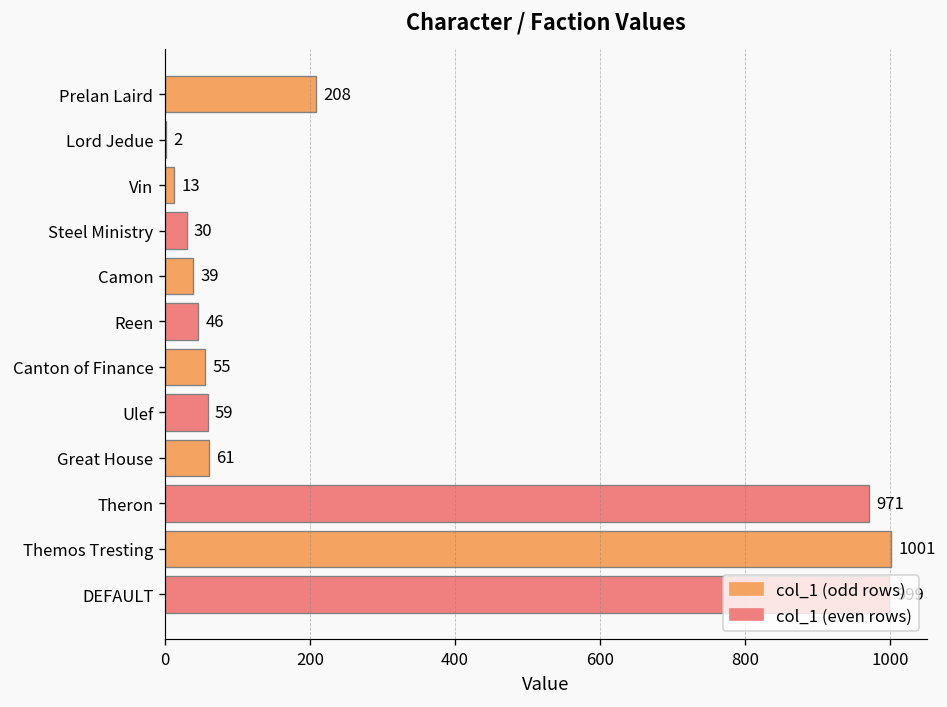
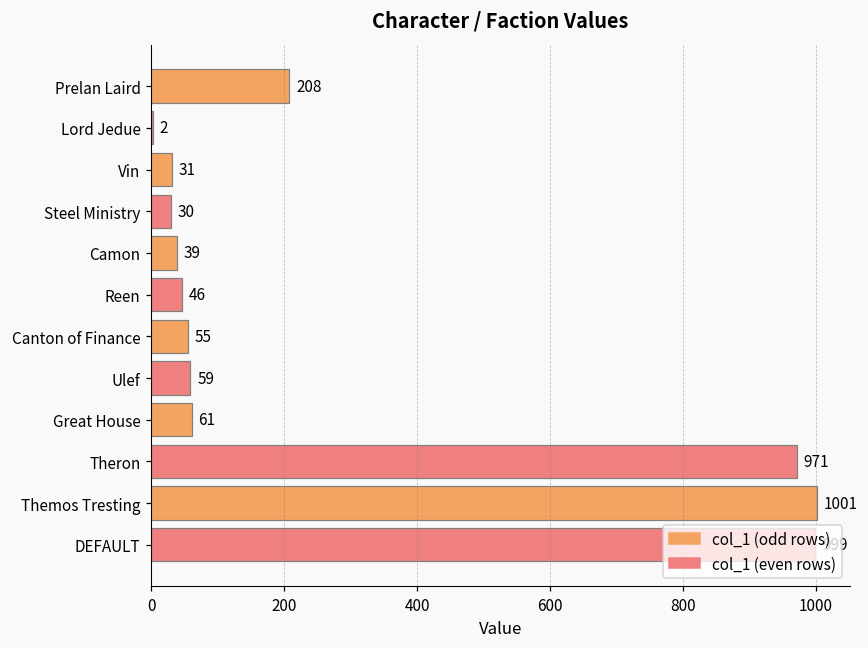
  {
    "Prelan Laird": 208,
    "Lord Jedue": 2,
-   "Vin": 13,
+   "Vin": 31,
    "Steel Ministry": 30,
    "Camon": 39,
    "Reen": 46,
    "Canton of Finance": 55,
    "Ulef": 59,
    "Great House": 61,
    "Theron": 971,
    "Themos Tresting": 1001
  }
